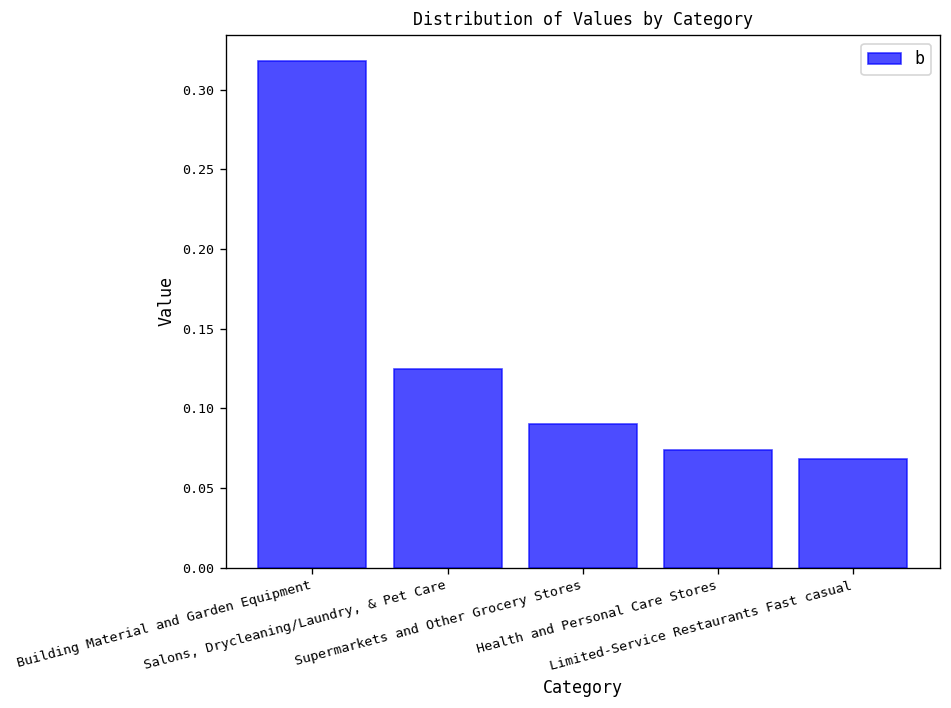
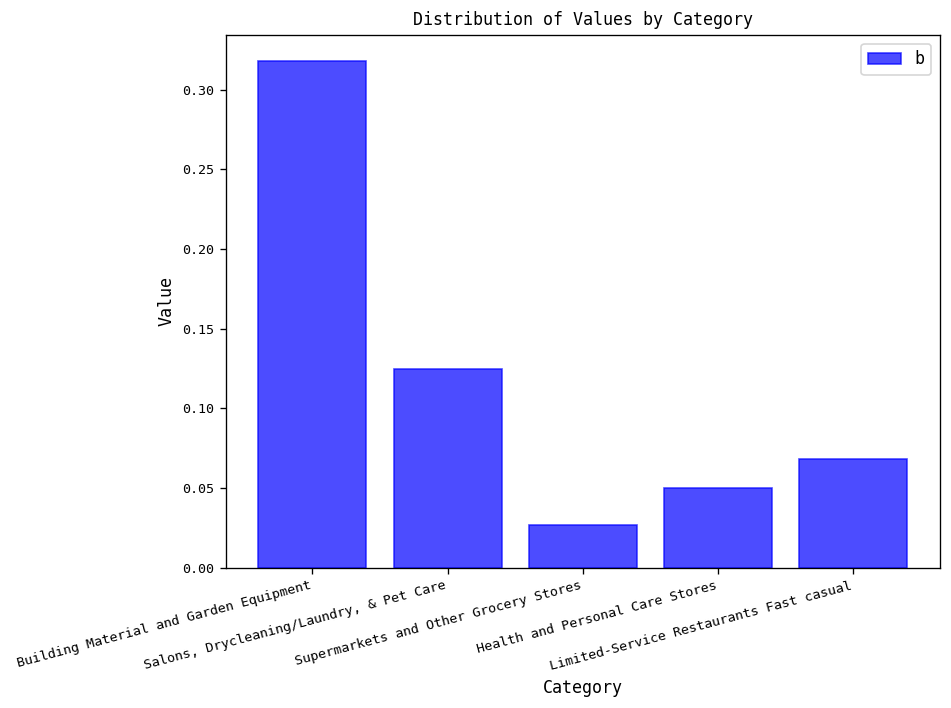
  {
    "Building Material and Garden Equipment": 0.318,
    "Salons, Drycleaning/Laundry, & Pet Care": 0.124,
-   "Supermarkets and Other Grocery Stores": 0.090,
-   "Health and Personal Care Stores": 0.074,
+   "Supermarkets and Other Grocery Stores": 0.027,
+   "Health and Personal Care Stores": 0.050,
    "Limited-Service Restaurants Fast casual": 0.068
  }
